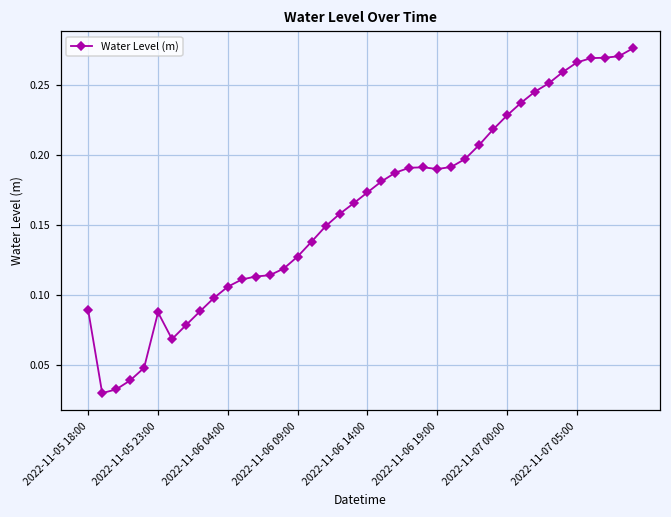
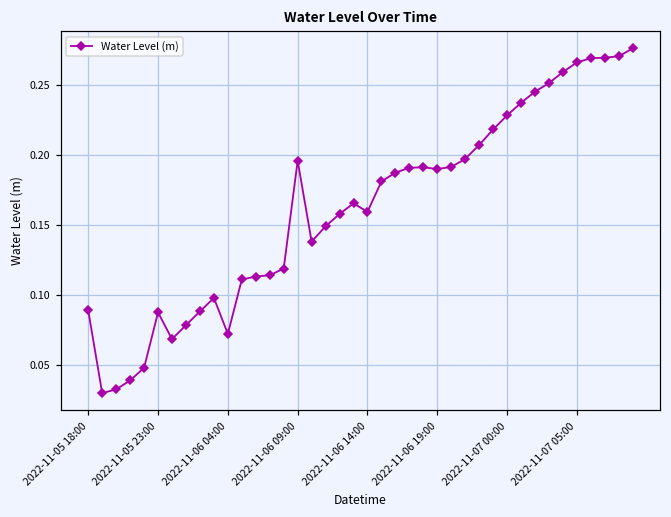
  {
    "2022-11-05 18:00": 0.089,
    "2022-11-05 23:00": 0.088,
-   "2022-11-06 04:00": 0.106,
-   "2022-11-06 09:00": 0.128,
-   "2022-11-06 14:00": 0.173,
+   "2022-11-06 04:00": 0.072,
+   "2022-11-06 09:00": 0.196,
+   "2022-11-06 14:00": 0.160,
    "2022-11-06 19:00": 0.190,
    "2022-11-07 00:00": 0.229,
    "2022-11-07 05:00": 0.266
  }
